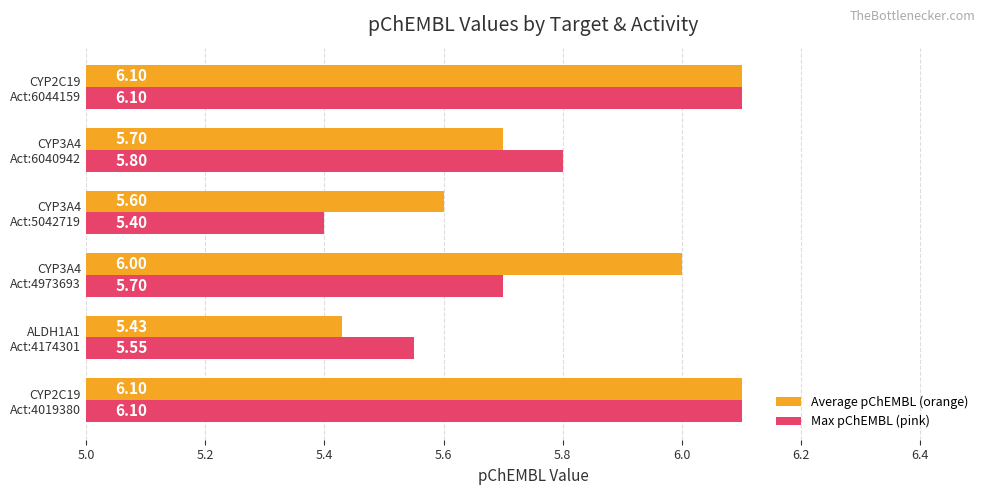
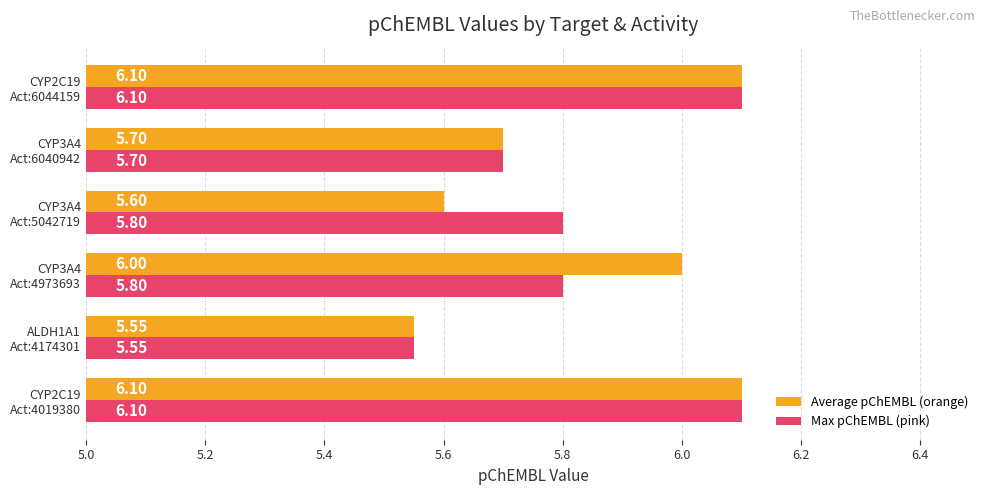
  {
    "Average pChEMBL (orange)": {
      "CYP2C19 Act:6044159": 6.10,
      "CYP3A4 Act:6040942": 5.70,
      "CYP3A4 Act:5042719": 5.60,
      "CYP3A4 Act:4973693": 6.00,
-     "ALDH1A1 Act:4174301": 5.43,
+     "ALDH1A1 Act:4174301": 5.55,
      "CYP2C19 Act:4019380": 6.10
    },
    "Max pChEMBL (pink)": {
      "CYP2C19 Act:6044159": 6.10,
-     "CYP3A4 Act:6040942": 5.80,
-     "CYP3A4 Act:5042719": 5.40,
-     "CYP3A4 Act:4973693": 5.70,
+     "CYP3A4 Act:6040942": 5.70,
+     "CYP3A4 Act:5042719": 5.80,
+     "CYP3A4 Act:4973693": 5.80,
      "ALDH1A1 Act:4174301": 5.55,
      "CYP2C19 Act:4019380": 6.10
    }
  }
